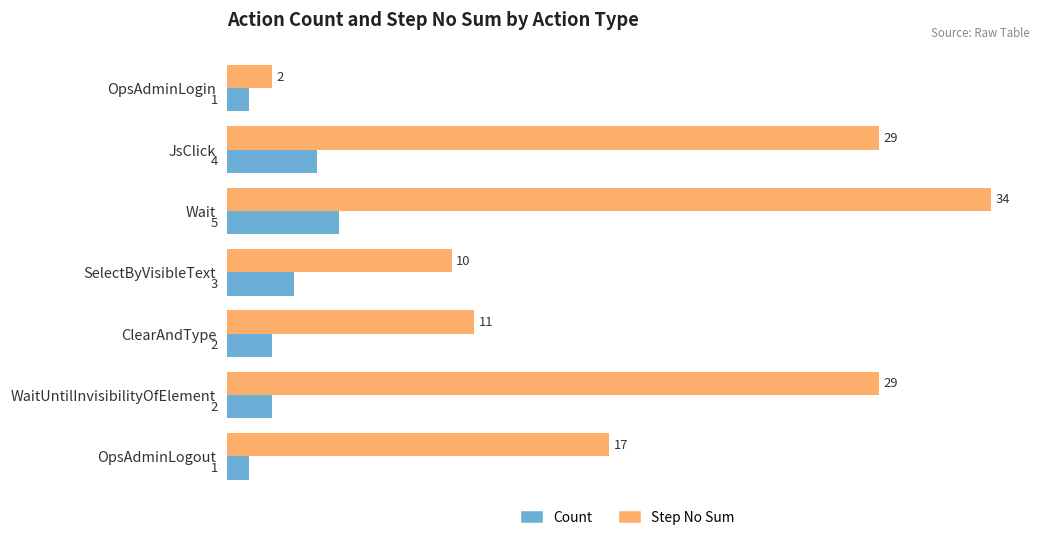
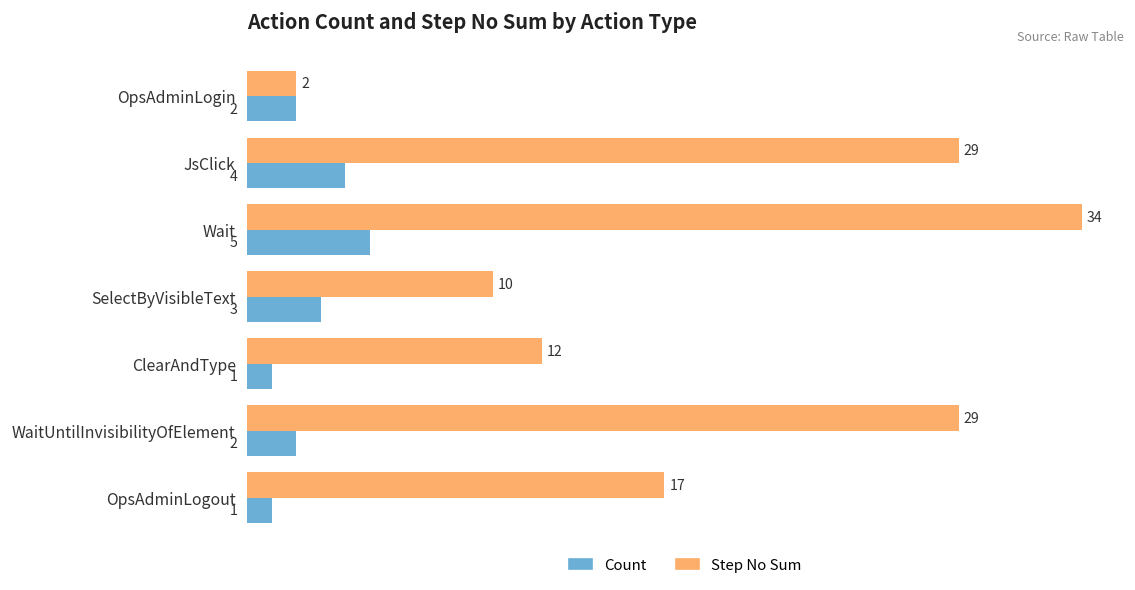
  {
    "Count": {
-     "OpsAdminLogin": 1,
-     "ClearAndType": 2
+     "OpsAdminLogin": 2,
+     "ClearAndType": 1
    },
    "Step No Sum": {
      "OpsAdminLogin": 2,
      "JsClick": 29,
      "Wait": 34,
      "SelectByVisibleText": 10,
-     "ClearAndType": 11,
+     "ClearAndType": 12,
      "WaitUntilInvisibilityOfElement": 29,
      "OpsAdminLogout": 17
    }
  }
